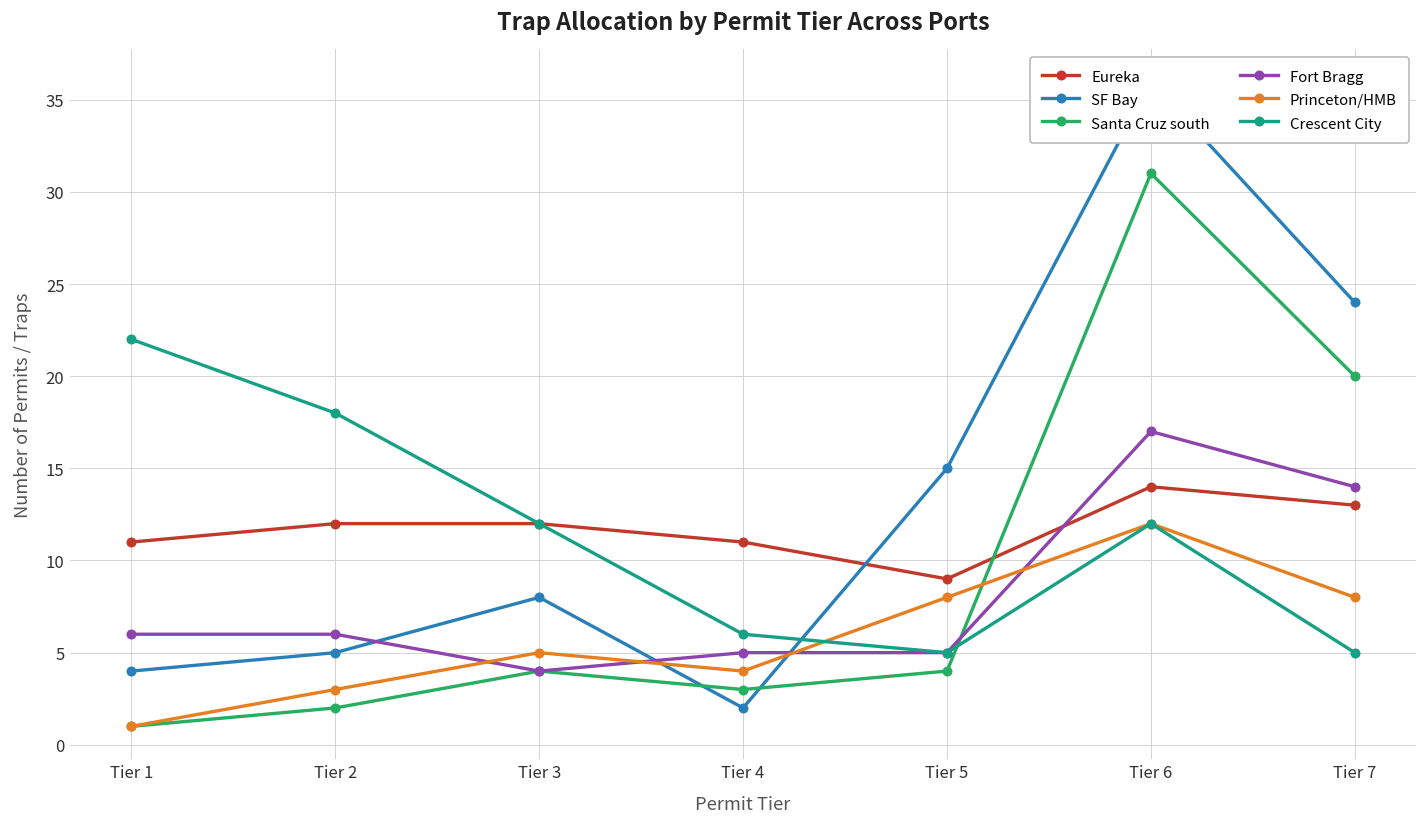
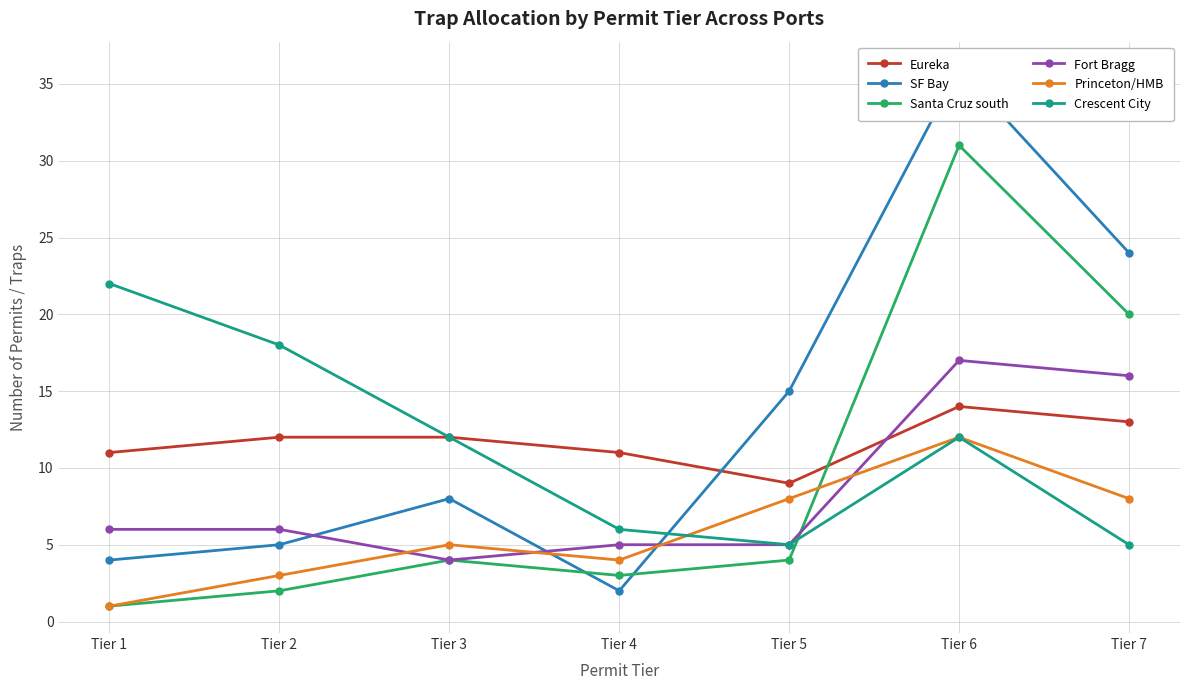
  {
    "Eureka": {
      "Tier 1": 11,
      "Tier 2": 12,
      "Tier 4": 11,
      "Tier 5": 9,
      "Tier 6": 14,
      "Tier 7": 13
    },
    "SF Bay": {
      "Tier 1": 4,
      "Tier 2": 5,
      "Tier 3": 8,
      "Tier 4": 2,
      "Tier 5": 15,
      "Tier 7": 24
    },
    "Fort Bragg": {
      "Tier 1": 6,
      "Tier 2": 6,
      "Tier 4": 5,
      "Tier 6": 17,
-     "Tier 7": 14
+     "Tier 7": 16
    },
    "Princeton/HMB": {
      "Tier 2": 3,
      "Tier 3": 5,
      "Tier 4": 4,
      "Tier 5": 8,
      "Tier 7": 8
    }
  }
